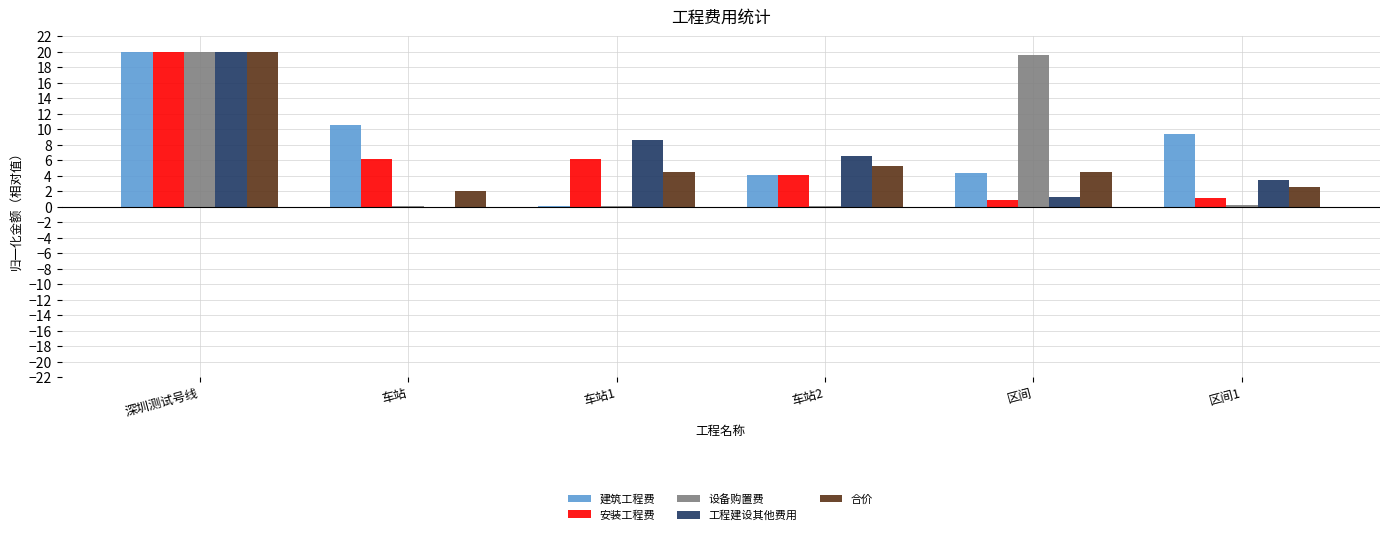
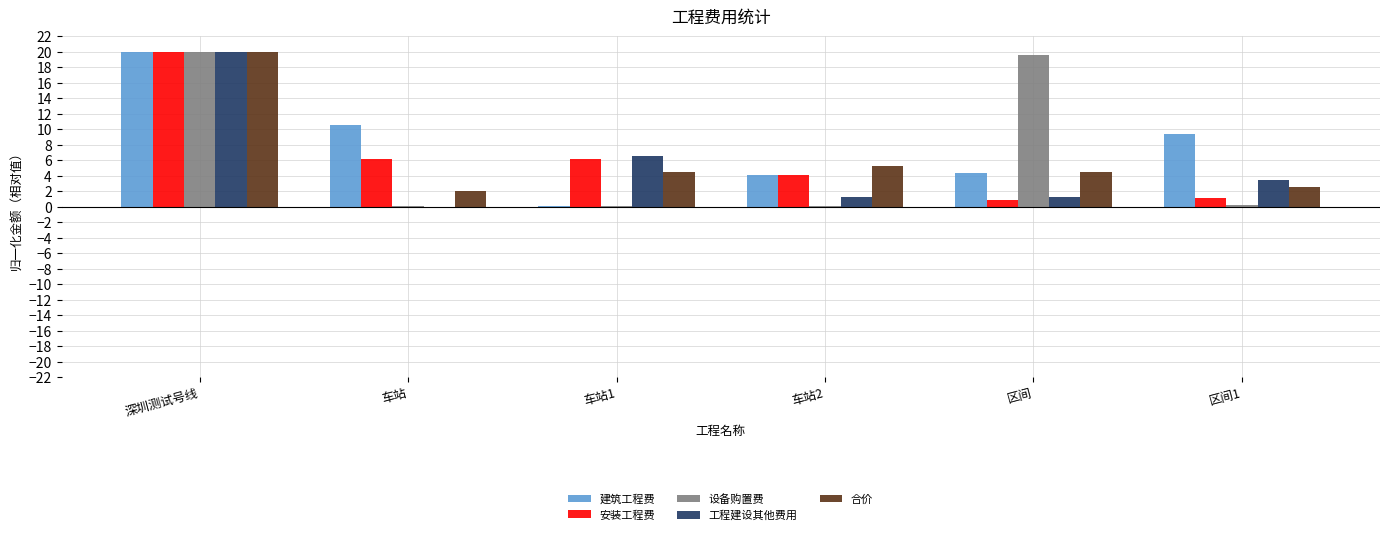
  {
    "建筑工程费": {
      "深圳测试号线": 20,
      "车站": 11,
      "车站2": 4,
      "区间": 4,
      "区间1": 9
    },
    "安装工程费": {
      "深圳测试号线": 20,
      "车站": 6,
      "车站1": 6,
      "车站2": 4,
      "区间": 1,
      "区间1": 1
    },
    "设备购置费": {
      "深圳测试号线": 20,
      "区间": 20
    },
    "工程建设其他费用": {
      "深圳测试号线": 20,
-     "车站1": 9,
-     "车站2": 7,
+     "车站1": 7,
+     "车站2": 1,
      "区间": 1,
      "区间1": 3
    },
    "合价": {
      "深圳测试号线": 20,
      "车站": 2,
      "车站1": 4,
      "车站2": 5,
      "区间": 5,
      "区间1": 3
    }
  }
